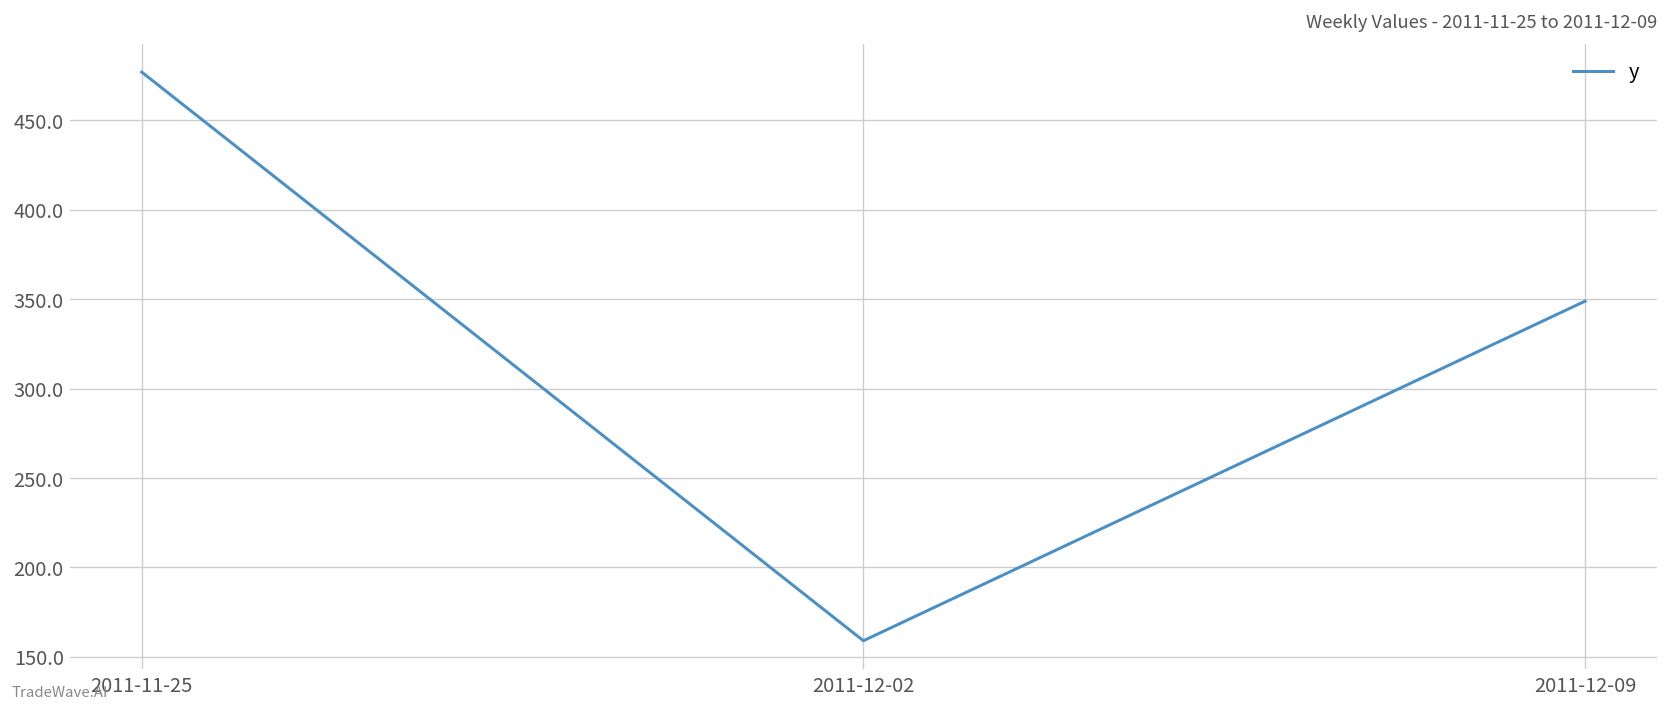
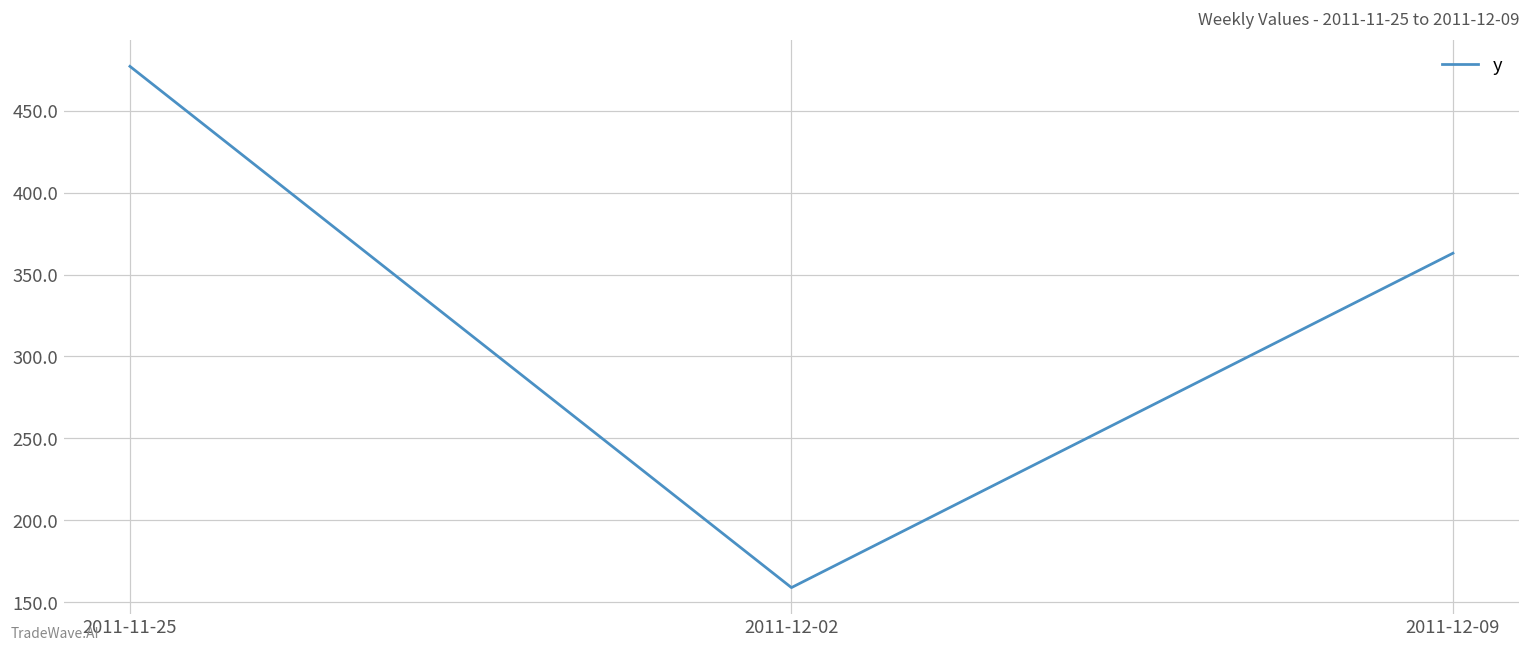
  {
    "2011-11-25": 477,
    "2011-12-02": 159,
-   "2011-12-09": 349
+   "2011-12-09": 363
  }
